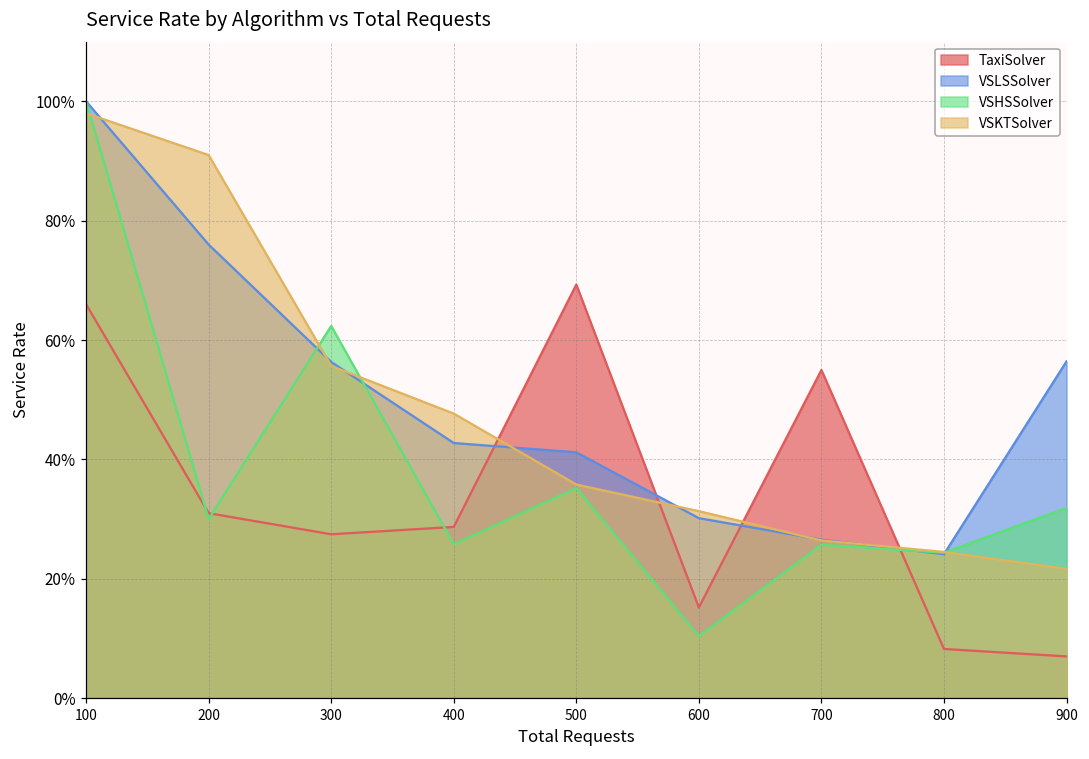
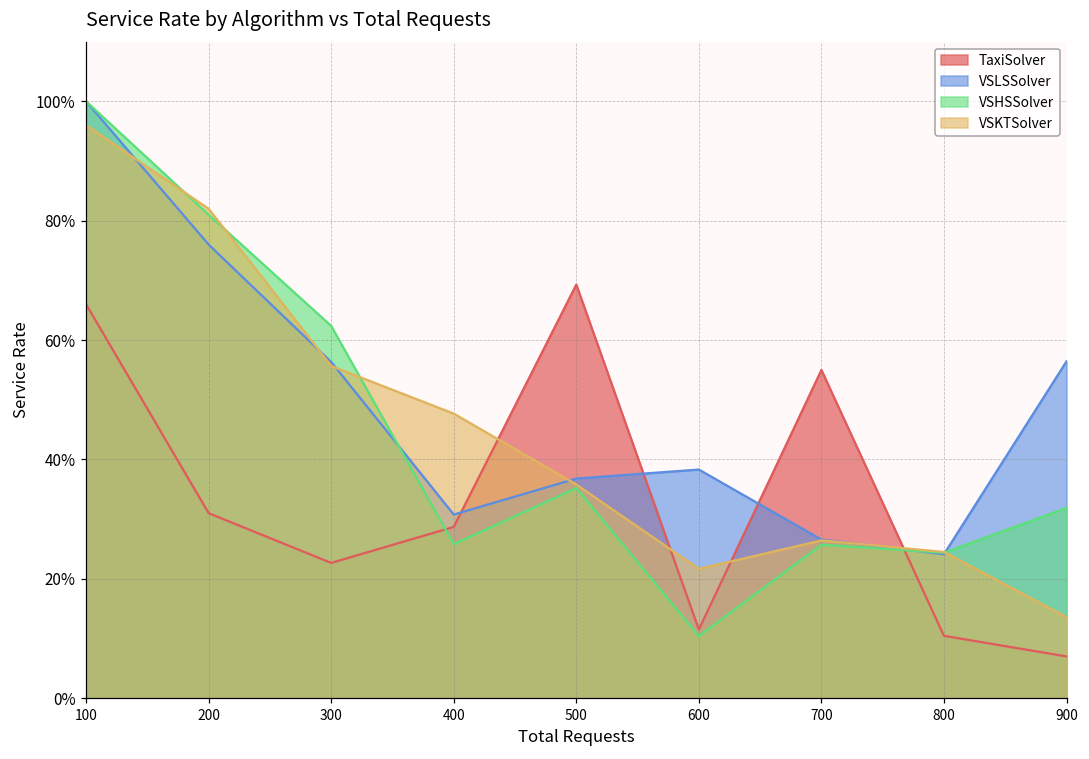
  {
    "TaxiSolver": {
      "100": "66%",
      "200": "31%",
-     "300": "27%",
+     "300": "23%",
      "400": "29%",
      "500": "69%",
-     "600": "15%",
+     "600": "12%",
      "700": "55%",
-     "800": "8%",
+     "800": "10%",
      "900": "7%"
    },
    "VSLSSolver": {
      "200": "76%",
      "300": "56%",
-     "400": "43%",
-     "500": "41%",
-     "600": "30%",
+     "400": "31%",
+     "500": "37%",
+     "600": "38%",
      "900": "56%"
    },
    "VSHSSolver": {
-     "200": "30%",
+     "200": "81%",
      "300": "62%",
      "400": "26%",
      "500": "35%",
      "600": "10%",
      "700": "26%",
      "900": "32%"
    },
    "VSKTSolver": {
-     "100": "98%",
-     "200": "91%",
+     "100": "96%",
+     "200": "82%",
      "300": "56%",
      "400": "48%",
      "500": "36%",
-     "600": "31%",
-     "900": "22%"
+     "600": "22%",
+     "900": "14%"
    }
  }
